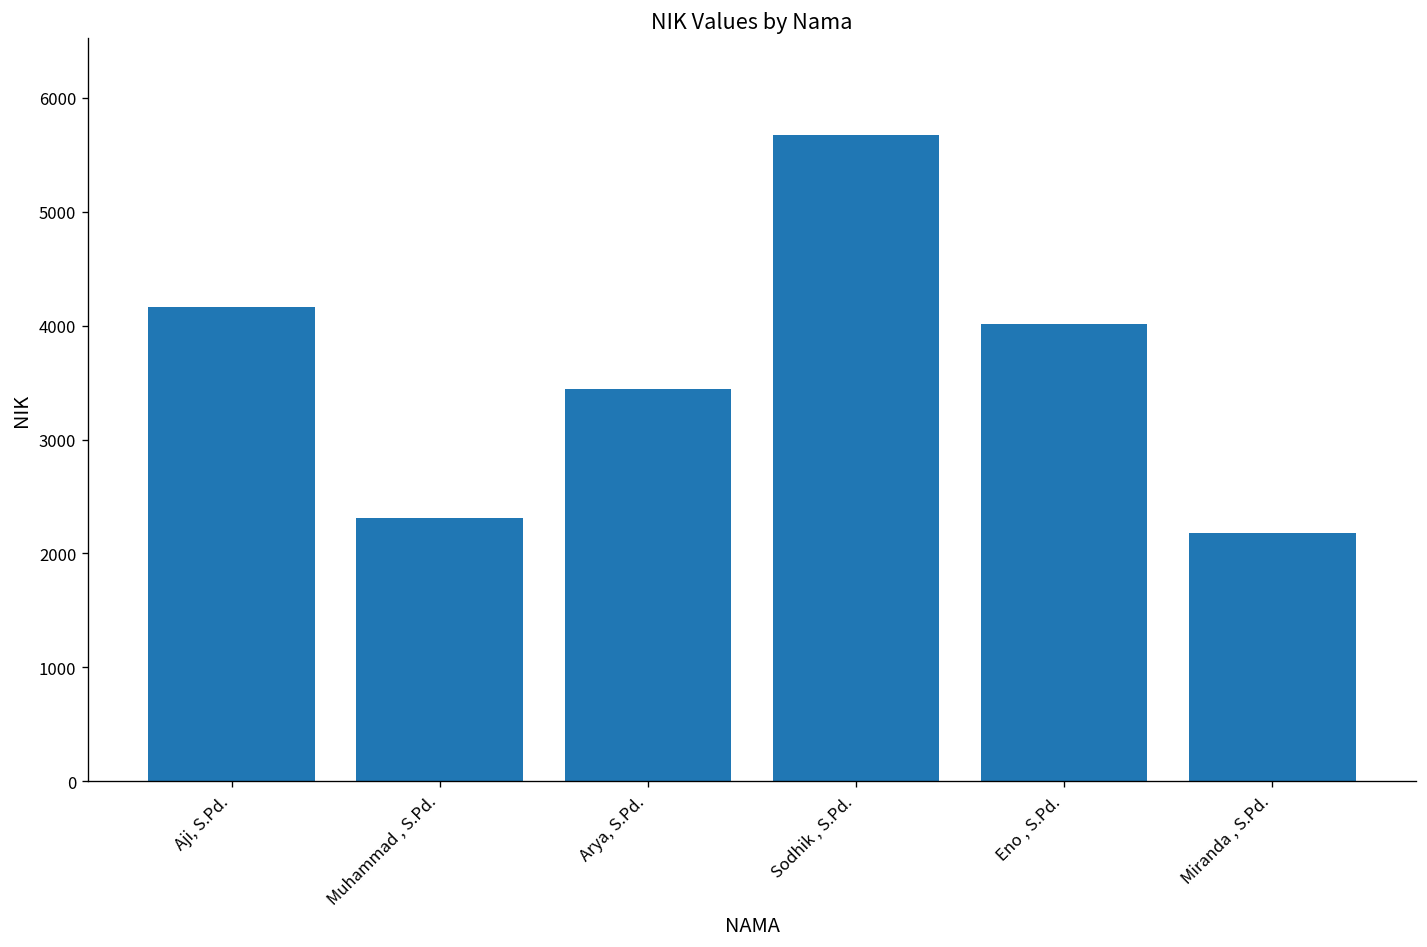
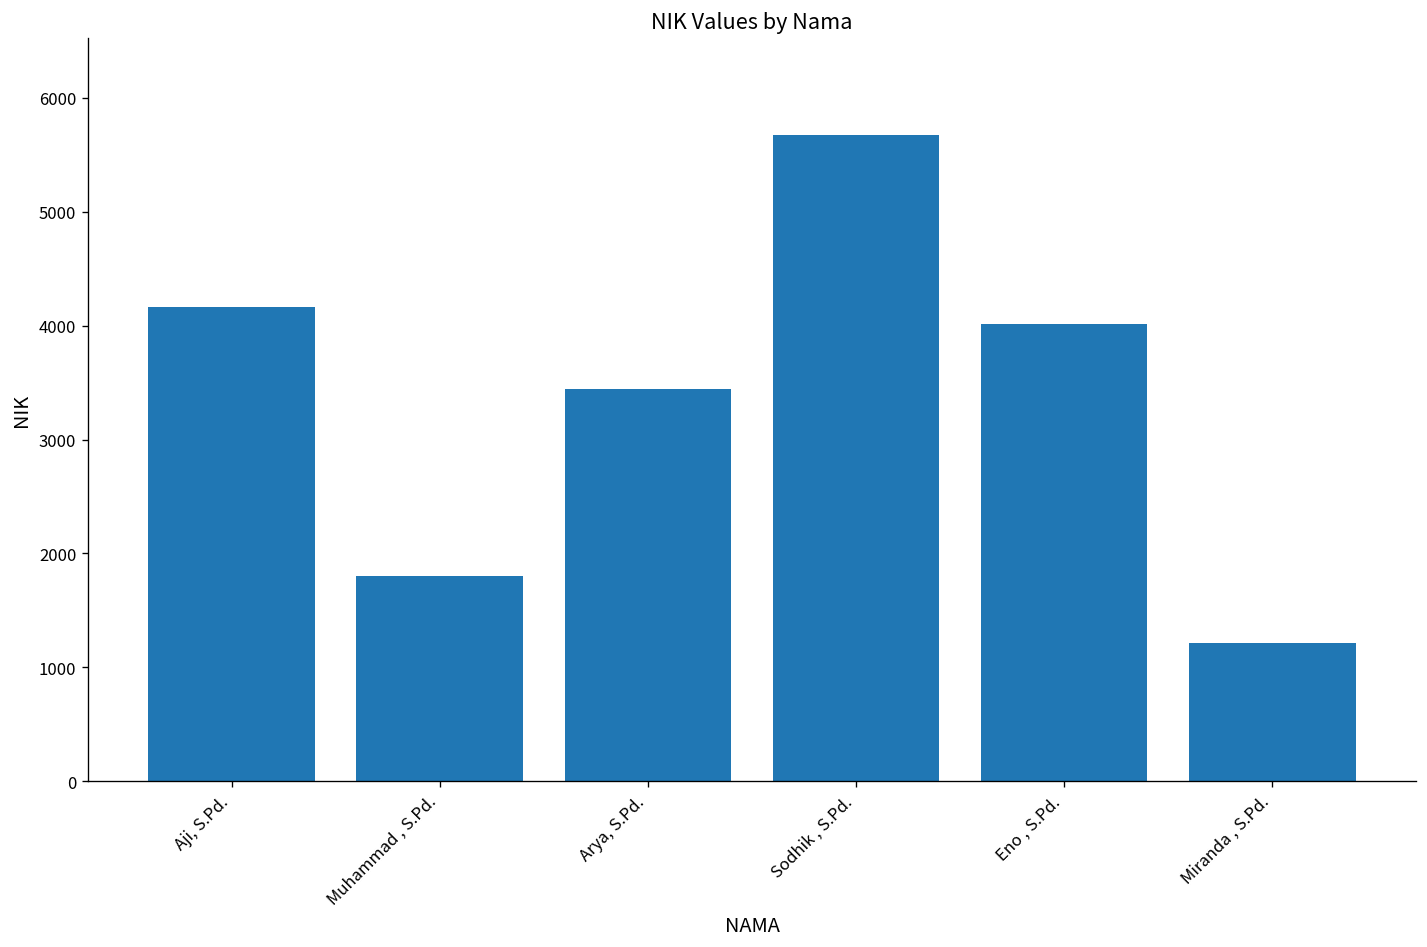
  {
    "Aji, S.Pd.": 4200,
-   "Muhammad , S.Pd.": 2300,
+   "Muhammad , S.Pd.": 1800,
    "Arya, S.Pd.": 3400,
    "Sodhik , S.Pd.": 5700,
    "Eno , S.Pd.": 4000,
-   "Miranda , S.Pd.": 2200
+   "Miranda , S.Pd.": 1200
  }
